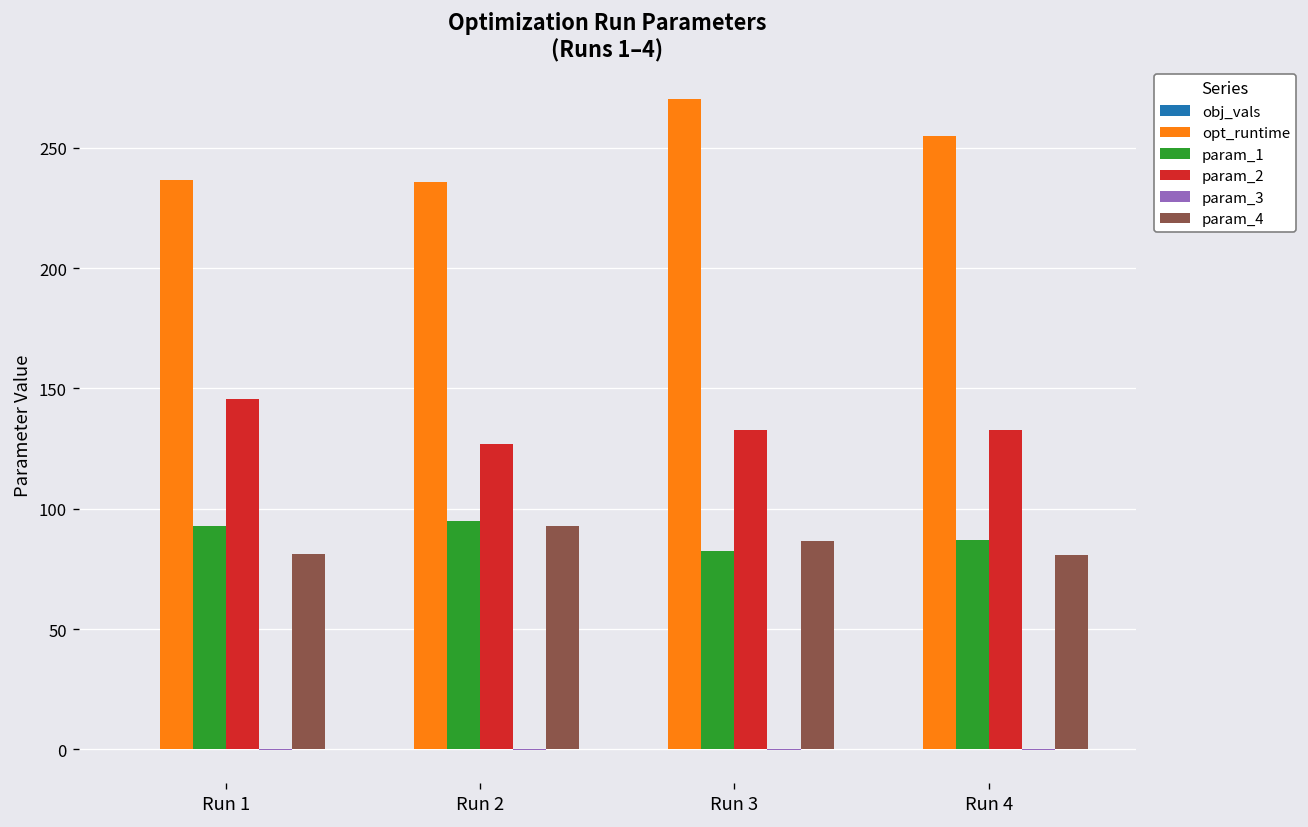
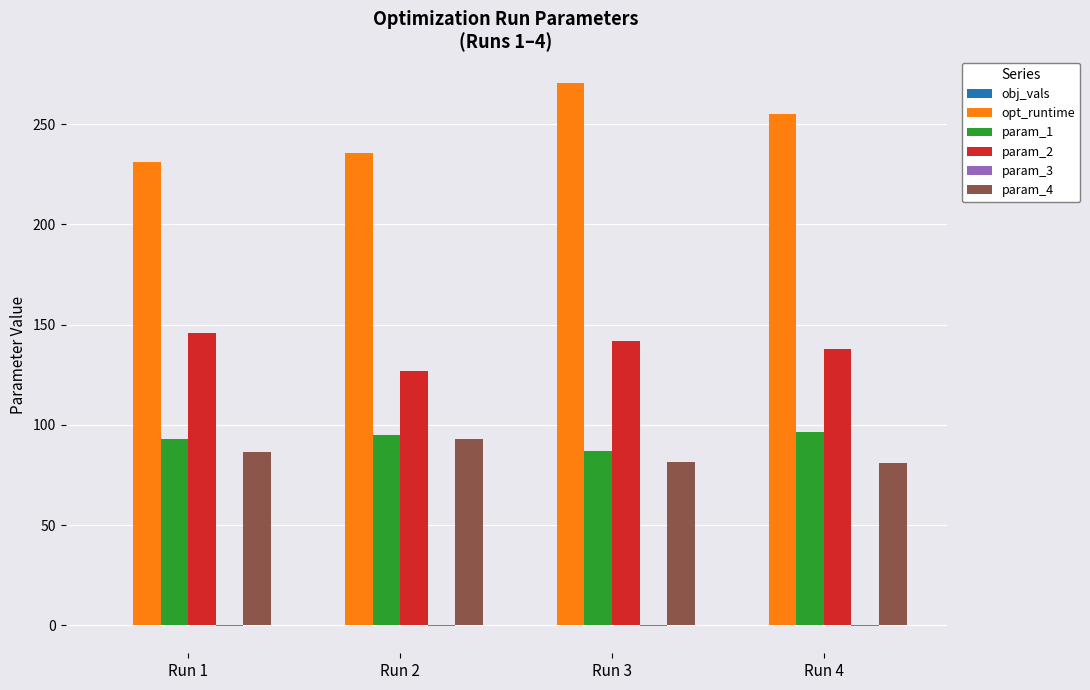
  {
    "opt_runtime": {
-     "Run 1": 237,
+     "Run 1": 231,
      "Run 2": 236,
      "Run 3": 270,
      "Run 4": 255
    },
    "param_1": {
      "Run 1": 93,
      "Run 2": 95,
-     "Run 3": 82,
-     "Run 4": 87
+     "Run 3": 87,
+     "Run 4": 96
    },
    "param_2": {
      "Run 1": 146,
      "Run 2": 127,
-     "Run 3": 133,
-     "Run 4": 133
+     "Run 3": 142,
+     "Run 4": 138
    },
    "param_4": {
-     "Run 1": 81,
+     "Run 1": 87,
      "Run 2": 93,
-     "Run 3": 87,
+     "Run 3": 81,
      "Run 4": 81
    }
  }
